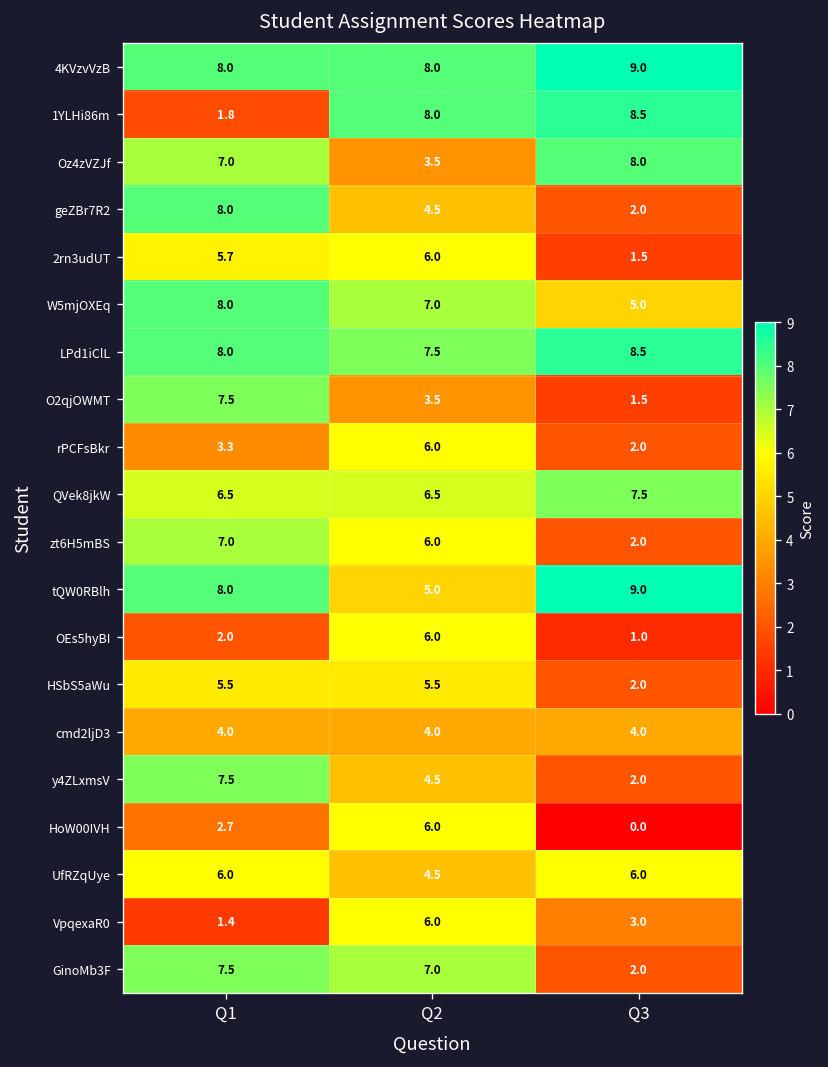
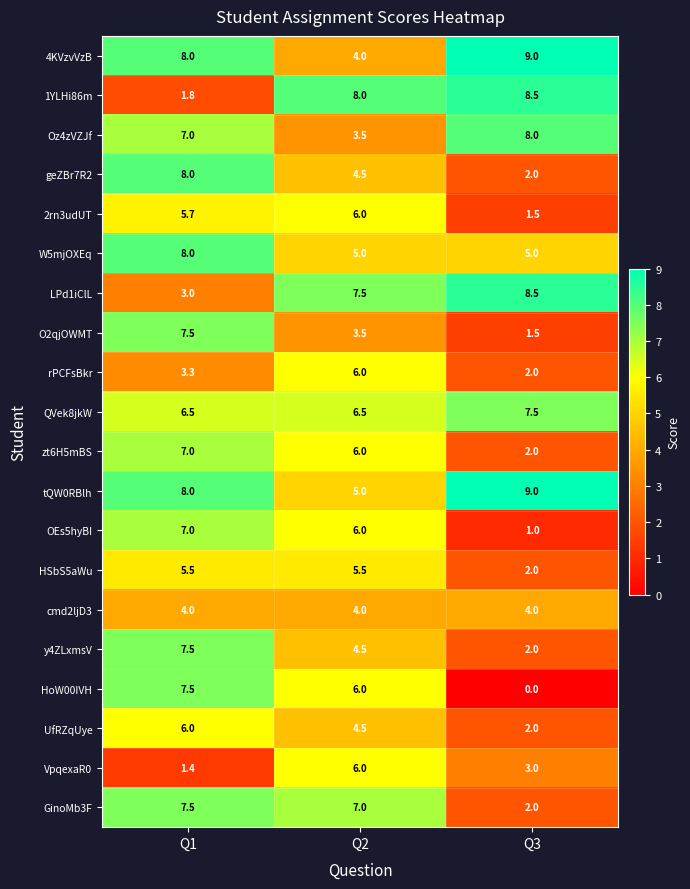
  {
    "4KVzvVzB": {
      "Q1": 8.0,
-     "Q2": 8.0,
+     "Q2": 4.0,
      "Q3": 9.0
    },
    "1YLHi86m": {
      "Q1": 1.8,
      "Q2": 8.0,
      "Q3": 8.5
    },
    "Oz4zVZJf": {
      "Q1": 7.0,
      "Q2": 3.5,
      "Q3": 8.0
    },
    "geZBr7R2": {
      "Q1": 8.0,
      "Q2": 4.5,
      "Q3": 2.0
    },
    "2rn3udUT": {
      "Q1": 5.7,
      "Q2": 6.0,
      "Q3": 1.5
    },
    "W5mjOXEq": {
      "Q1": 8.0,
-     "Q2": 7.0,
+     "Q2": 5.0,
      "Q3": 5.0
    },
    "LPd1iClL": {
-     "Q1": 8.0,
+     "Q1": 3.0,
      "Q2": 7.5,
      "Q3": 8.5
    },
    "O2qjOWMT": {
      "Q1": 7.5,
      "Q2": 3.5,
      "Q3": 1.5
    },
    "rPCFsBkr": {
      "Q1": 3.3,
      "Q2": 6.0,
      "Q3": 2.0
    },
    "QVek8jkW": {
      "Q1": 6.5,
      "Q2": 6.5,
      "Q3": 7.5
    },
    "zt6H5mBS": {
      "Q1": 7.0,
      "Q2": 6.0,
      "Q3": 2.0
    },
    "tQW0RBlh": {
      "Q1": 8.0,
      "Q2": 5.0,
      "Q3": 9.0
    },
    "OEs5hyBI": {
-     "Q1": 2.0,
+     "Q1": 7.0,
      "Q2": 6.0,
      "Q3": 1.0
    },
    "HSbS5aWu": {
      "Q1": 5.5,
      "Q2": 5.5,
      "Q3": 2.0
    },
    "cmd2ljD3": {
      "Q1": 4.0,
      "Q2": 4.0,
      "Q3": 4.0
    },
    "y4ZLxmsV": {
      "Q1": 7.5,
      "Q2": 4.5,
      "Q3": 2.0
    },
    "HoW00IVH": {
-     "Q1": 2.7,
+     "Q1": 7.5,
      "Q2": 6.0,
      "Q3": 0.0
    },
    "UfRZqUye": {
      "Q1": 6.0,
      "Q2": 4.5,
-     "Q3": 6.0
+     "Q3": 2.0
    },
    "VpqexaR0": {
      "Q1": 1.4,
      "Q2": 6.0,
      "Q3": 3.0
    },
    "GinoMb3F": {
      "Q1": 7.5,
      "Q2": 7.0,
      "Q3": 2.0
    }
  }
